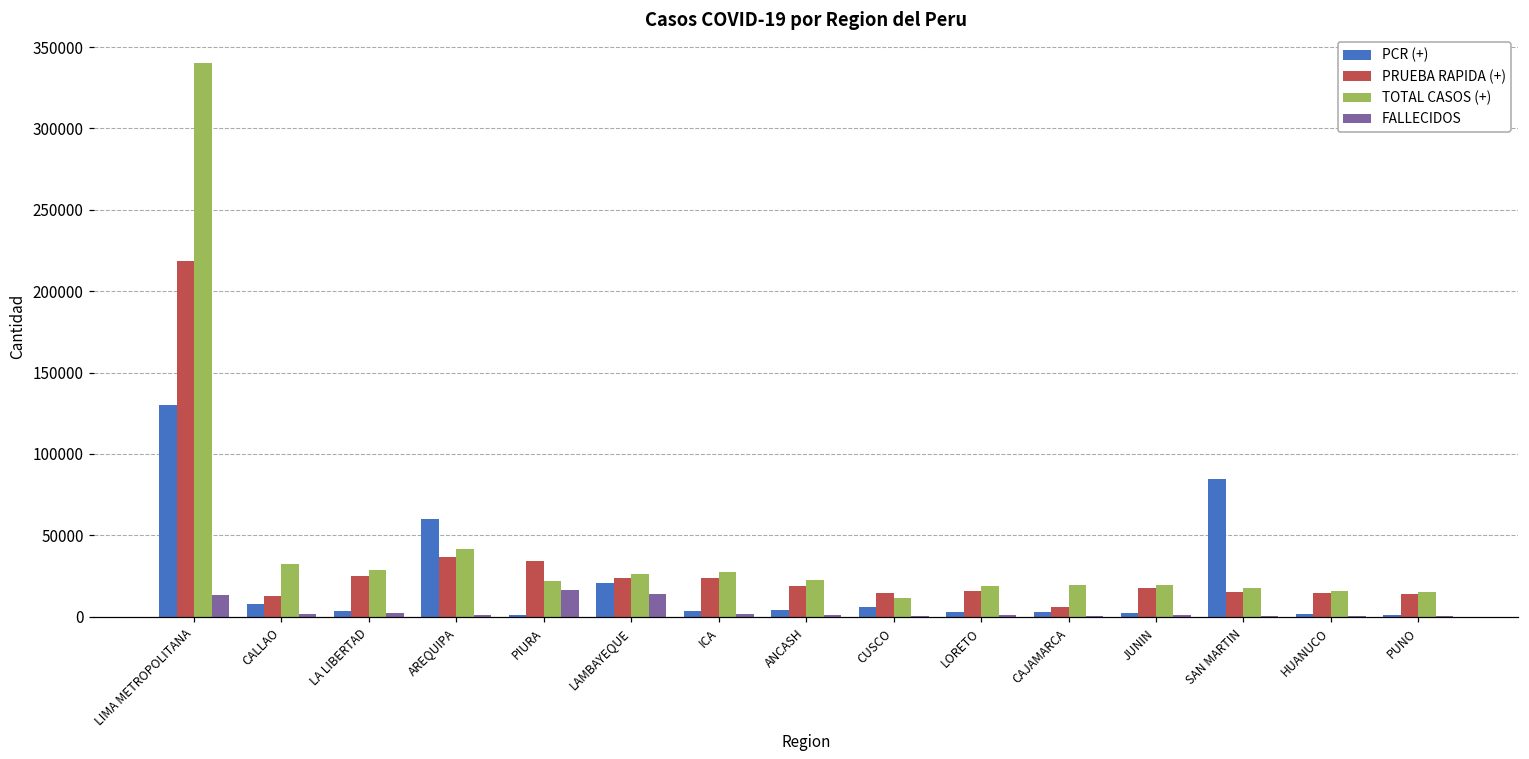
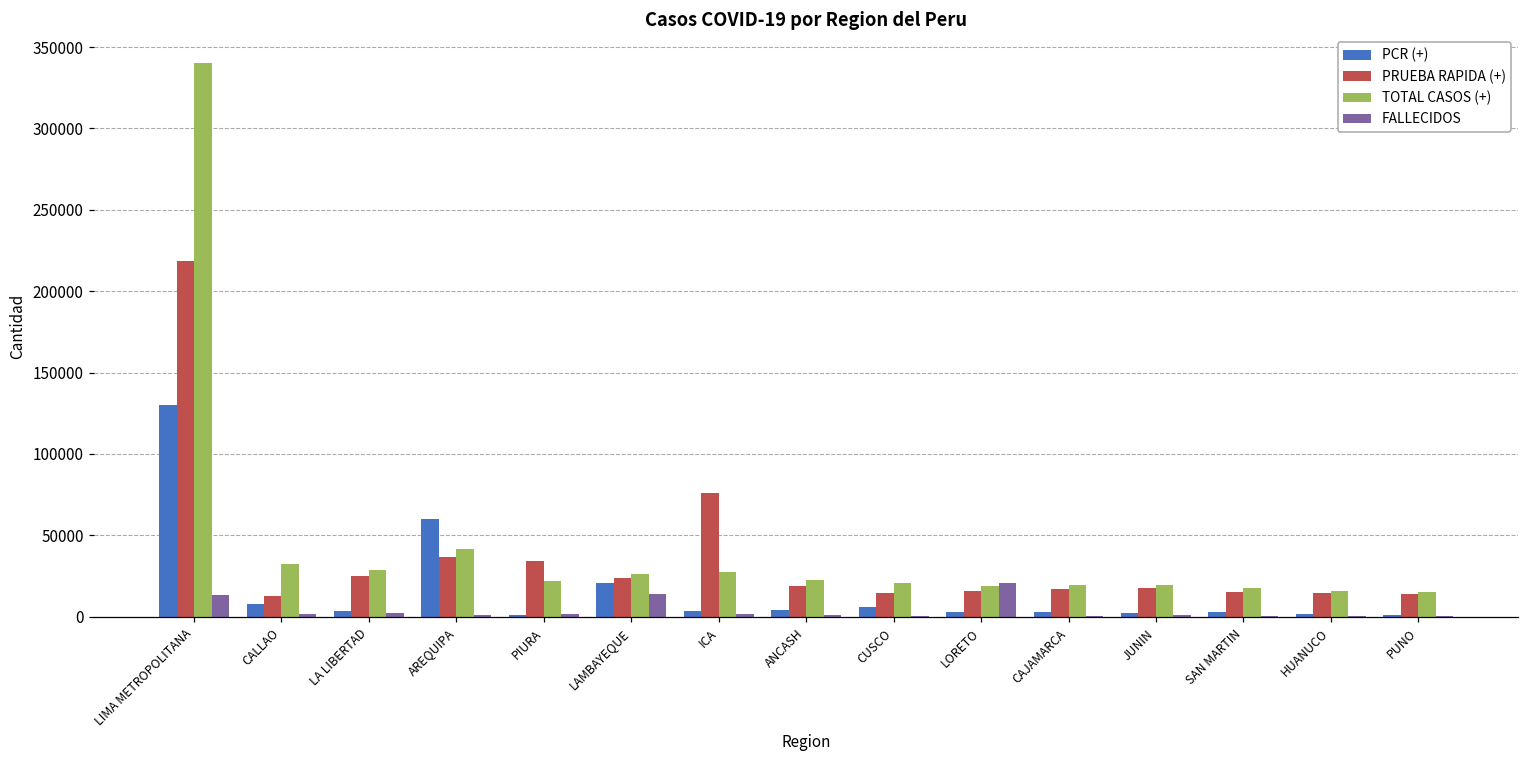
  {
    "PCR (+)": {
      "LIMA METROPOLITANA": 130000,
      "CALLAO": 8000,
      "LA LIBERTAD": 4000,
      "AREQUIPA": 60000,
      "LAMBAYEQUE": 21000,
      "ICA": 3000,
      "ANCASH": 4000,
      "CUSCO": 6000,
      "LORETO": 3000,
      "CAJAMARCA": 3000,
      "JUNIN": 2000,
-     "SAN MARTIN": 84000
+     "SAN MARTIN": 3000
    },
    "PRUEBA RAPIDA (+)": {
      "LIMA METROPOLITANA": 218000,
      "CALLAO": 13000,
      "LA LIBERTAD": 25000,
      "AREQUIPA": 37000,
      "PIURA": 34000,
      "LAMBAYEQUE": 24000,
-     "ICA": 24000,
+     "ICA": 76000,
      "ANCASH": 19000,
      "CUSCO": 14000,
      "LORETO": 16000,
-     "CAJAMARCA": 6000,
+     "CAJAMARCA": 17000,
      "JUNIN": 17000,
      "SAN MARTIN": 15000,
      "HUANUCO": 15000,
      "PUNO": 14000
    },
    "TOTAL CASOS (+)": {
      "LIMA METROPOLITANA": 340000,
      "CALLAO": 32000,
      "LA LIBERTAD": 29000,
      "AREQUIPA": 42000,
      "PIURA": 22000,
      "LAMBAYEQUE": 26000,
      "ICA": 27000,
      "ANCASH": 23000,
-     "CUSCO": 12000,
+     "CUSCO": 20000,
      "LORETO": 19000,
      "CAJAMARCA": 20000,
      "JUNIN": 20000,
      "SAN MARTIN": 18000,
      "HUANUCO": 16000,
      "PUNO": 15000
    },
    "FALLECIDOS": {
      "LIMA METROPOLITANA": 13000,
      "CALLAO": 2000,
      "LA LIBERTAD": 2000,
-     "PIURA": 16000,
+     "PIURA": 2000,
      "LAMBAYEQUE": 14000,
-     "LORETO": 1000
+     "LORETO": 21000
    }
  }
